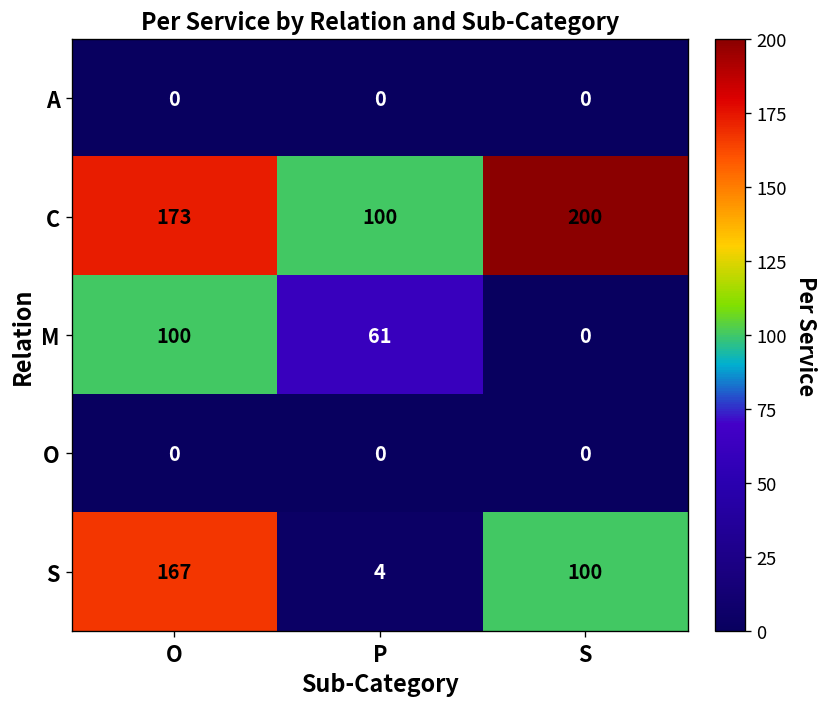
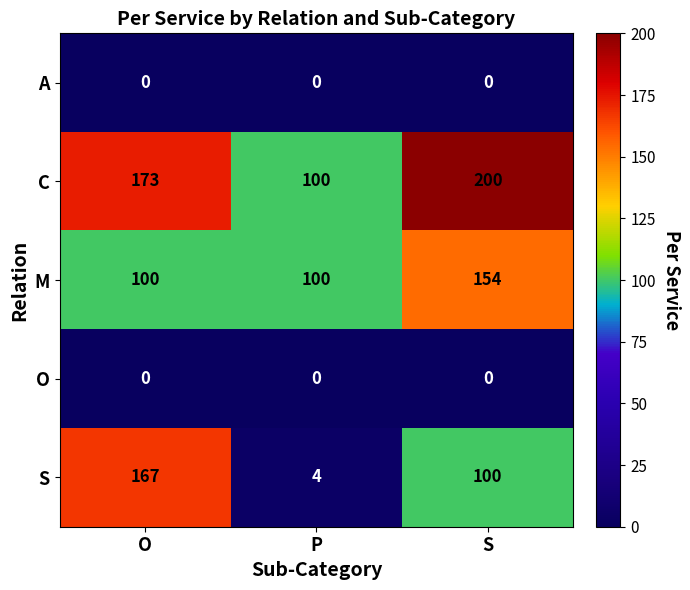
  {
    "A": {
      "O": 0,
      "P": 0,
      "S": 0
    },
    "C": {
      "O": 173,
      "P": 100,
      "S": 200
    },
    "M": {
      "O": 100,
-     "P": 61,
-     "S": 0
+     "P": 100,
+     "S": 154
    },
    "O": {
      "O": 0,
      "P": 0,
      "S": 0
    },
    "S": {
      "O": 167,
      "P": 4,
      "S": 100
    }
  }
